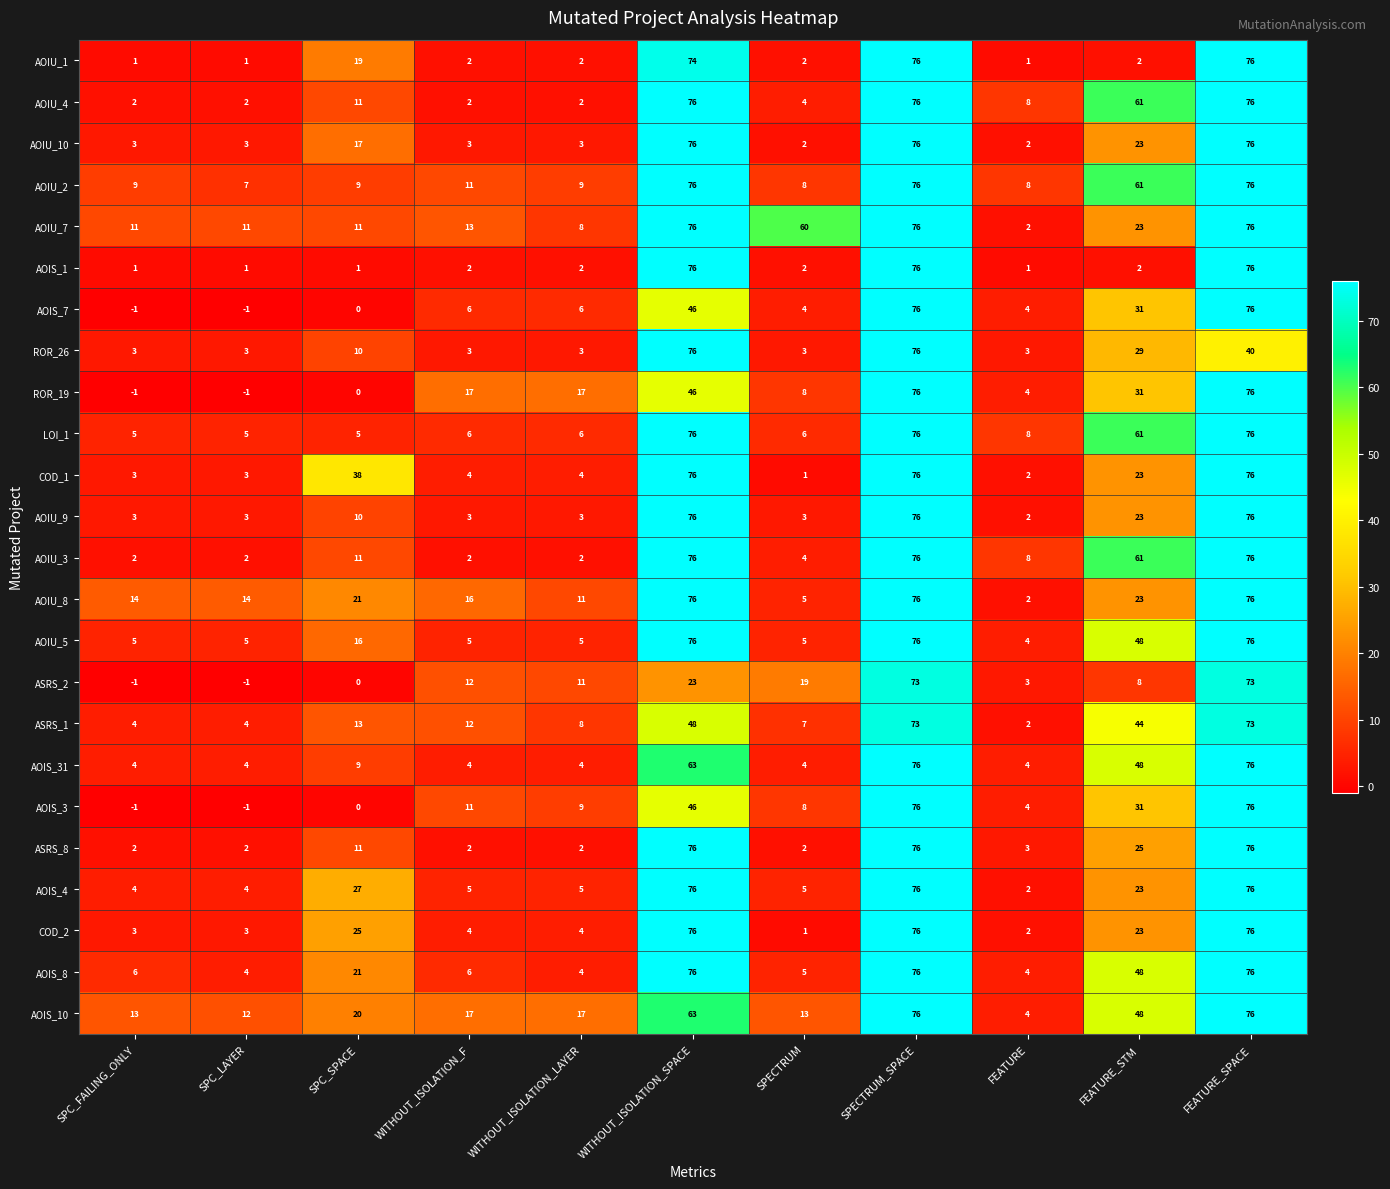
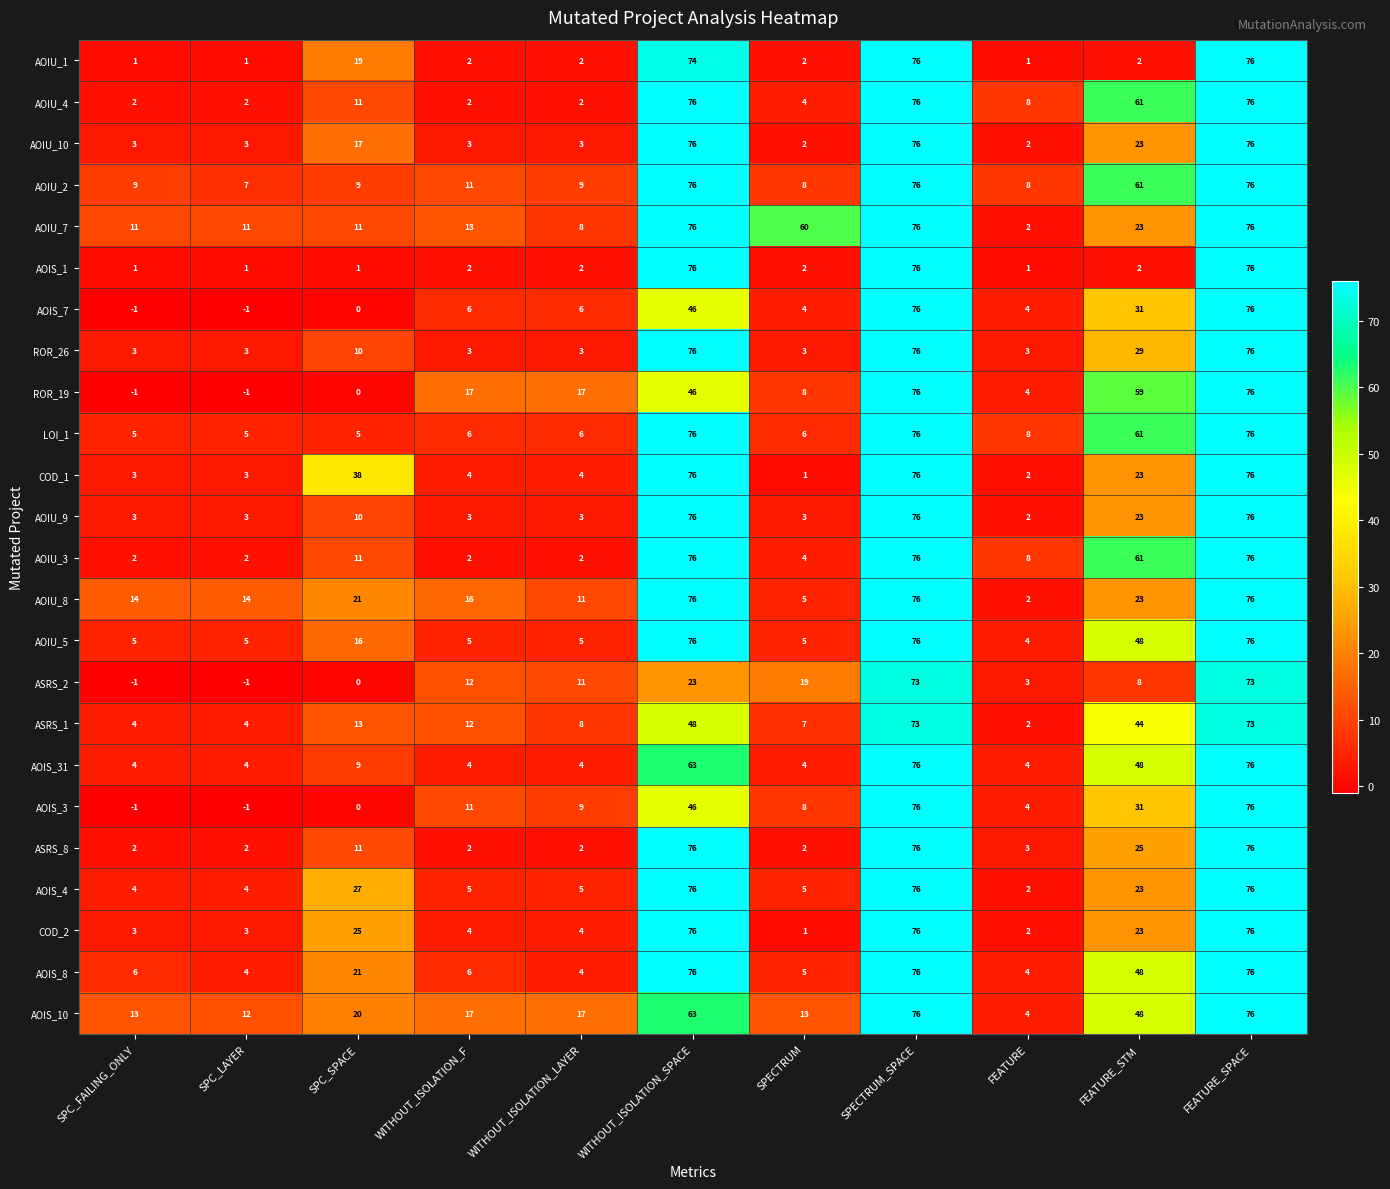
  {
    "ROR_26": {
      "SPC_FAILING_ONLY": 3,
      "SPC_LAYER": 3,
      "SPC_SPACE": 10,
      "WITHOUT_ISOLATION_F": 3,
      "WITHOUT_ISOLATION_LAYER": 3,
      "WITHOUT_ISOLATION_SPACE": 76,
      "SPECTRUM": 3,
      "SPECTRUM_SPACE": 76,
      "FEATURE": 3,
      "FEATURE_STM": 29,
-     "FEATURE_SPACE": 40
+     "FEATURE_SPACE": 76
    },
    "ROR_19": {
      "SPC_FAILING_ONLY": -1,
      "SPC_LAYER": -1,
      "SPC_SPACE": 0,
      "WITHOUT_ISOLATION_F": 17,
      "WITHOUT_ISOLATION_LAYER": 17,
      "WITHOUT_ISOLATION_SPACE": 46,
      "SPECTRUM": 8,
      "SPECTRUM_SPACE": 76,
      "FEATURE": 4,
-     "FEATURE_STM": 31,
+     "FEATURE_STM": 59,
      "FEATURE_SPACE": 76
    }
  }
